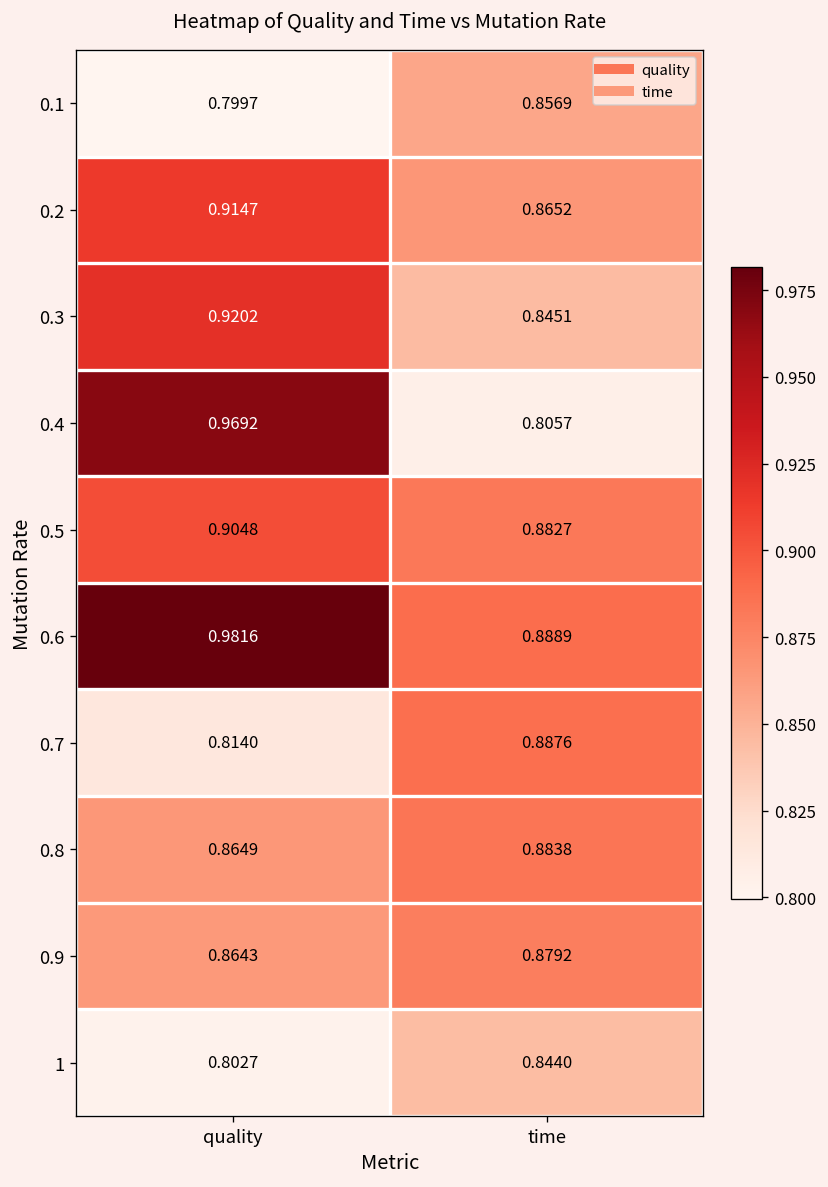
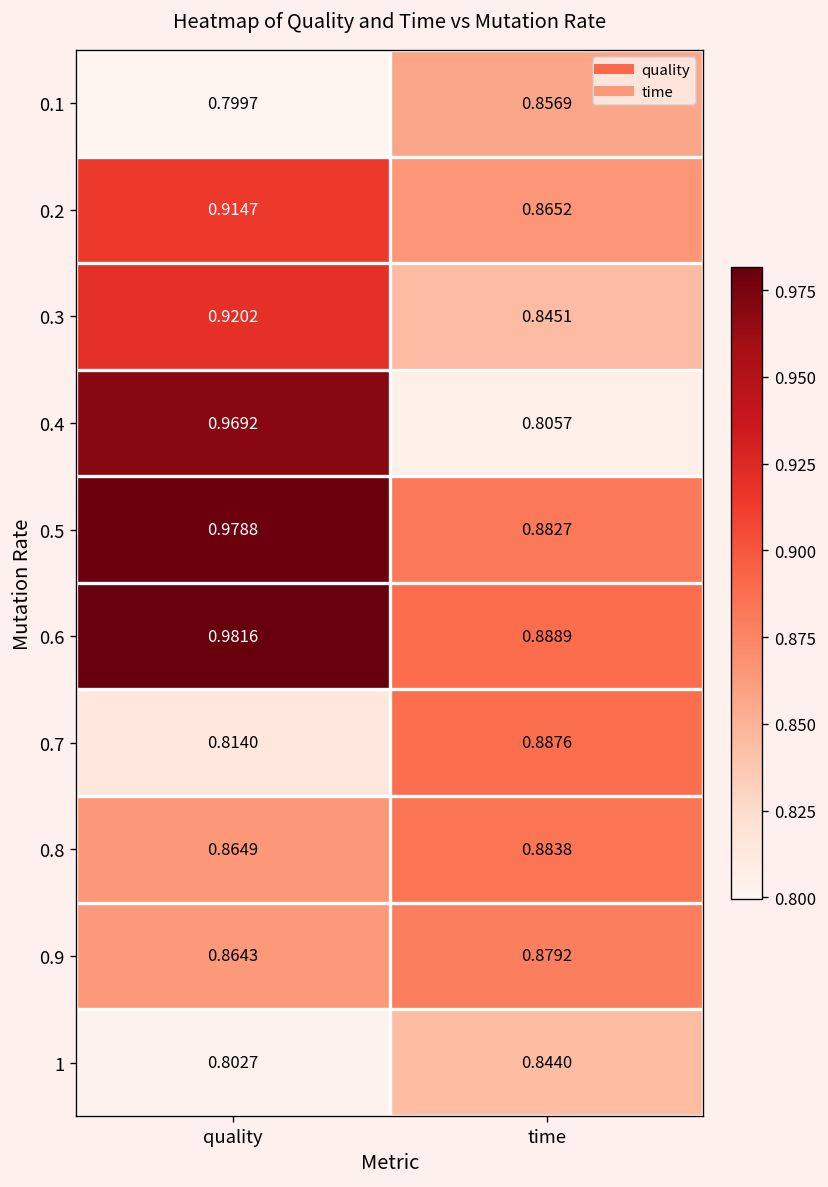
  {
    "0.1": {
      "quality": 0.7997,
      "time": 0.8569
    },
    "0.2": {
      "quality": 0.9147,
      "time": 0.8652
    },
    "0.3": {
      "quality": 0.9202,
      "time": 0.8451
    },
    "0.4": {
      "quality": 0.9692,
      "time": 0.8057
    },
    "0.5": {
-     "quality": 0.9048,
+     "quality": 0.9788,
      "time": 0.8827
    },
    "0.6": {
      "quality": 0.9816,
      "time": 0.8889
    },
    "0.7": {
      "quality": 0.8140,
      "time": 0.8876
    },
    "0.8": {
      "quality": 0.8649,
      "time": 0.8838
    },
    "0.9": {
      "quality": 0.8643,
      "time": 0.8792
    },
    "1": {
      "quality": 0.8027,
      "time": 0.8440
    }
  }
